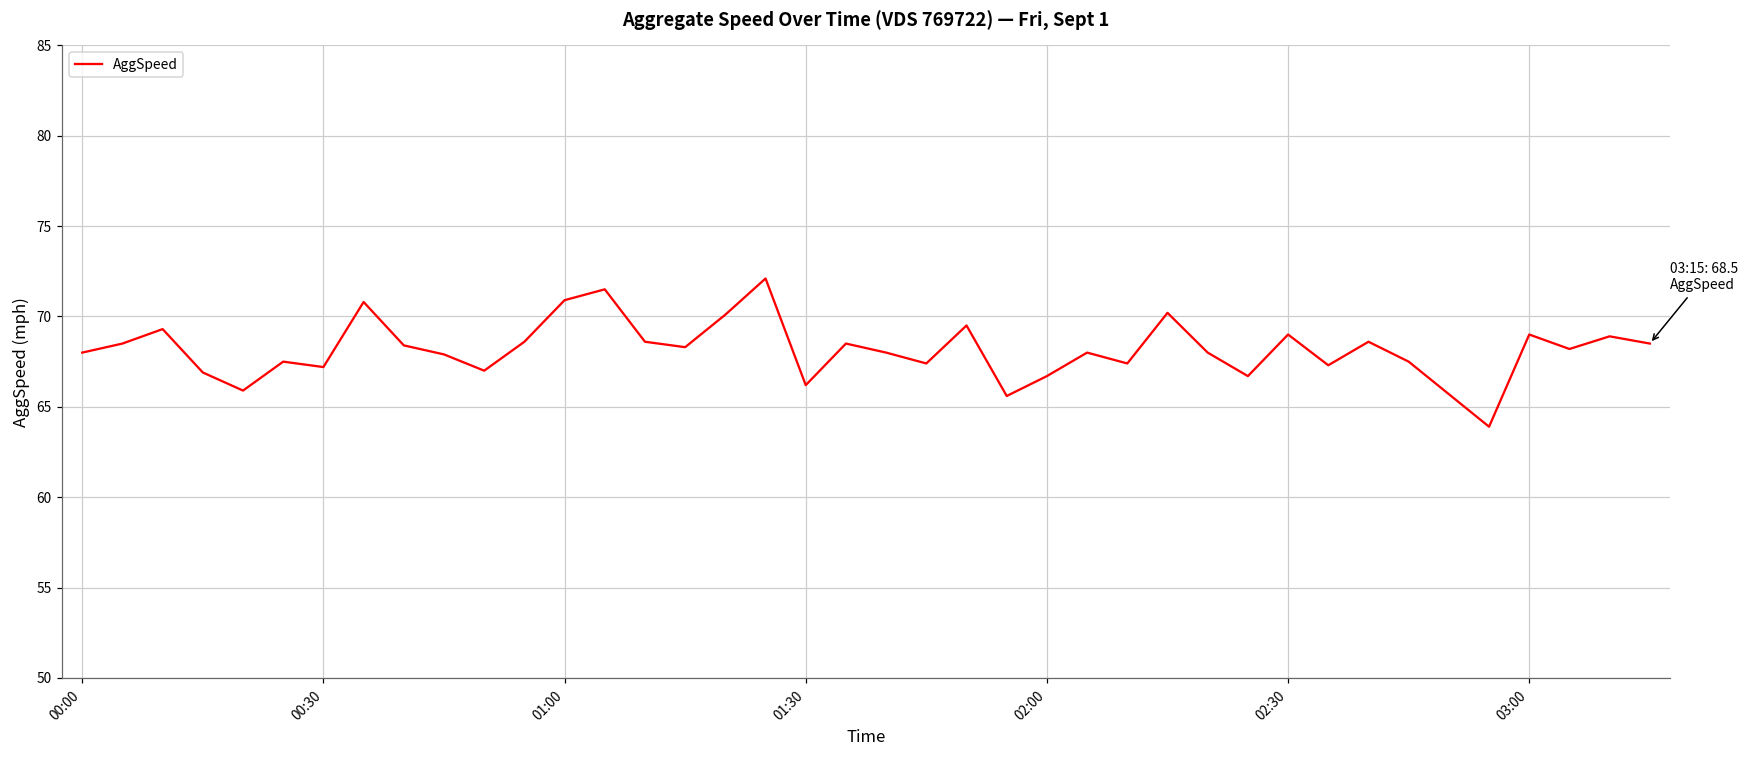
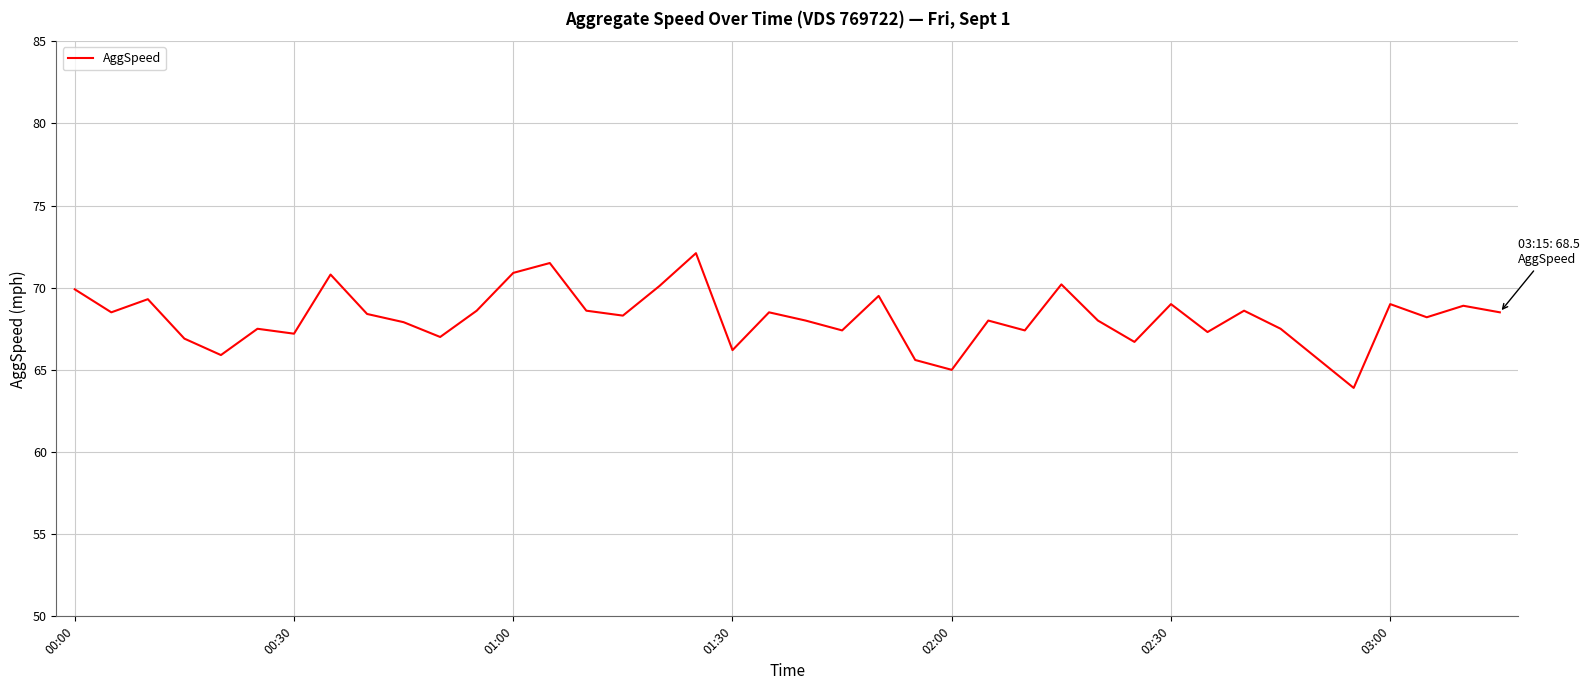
  {
-   "00:00": 68.0,
+   "00:00": 69.9,
    "00:30": 67.2,
    "01:00": 70.9,
    "01:30": 66.2,
-   "02:00": 66.7,
+   "02:00": 65.0,
    "02:30": 69.0,
    "03:00": 69.0
  }
